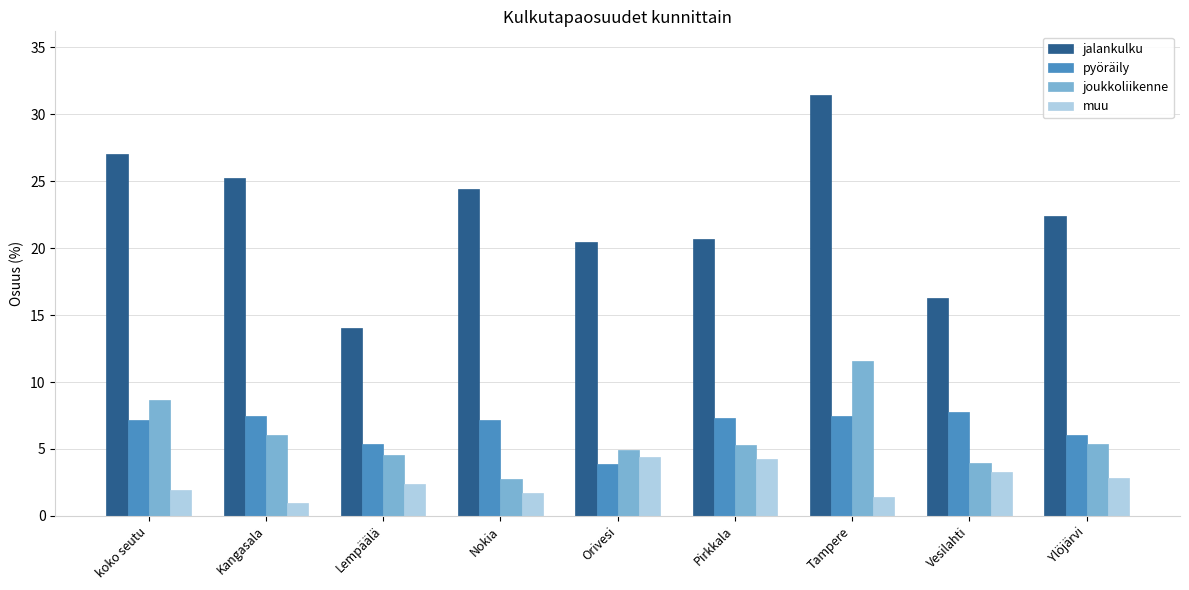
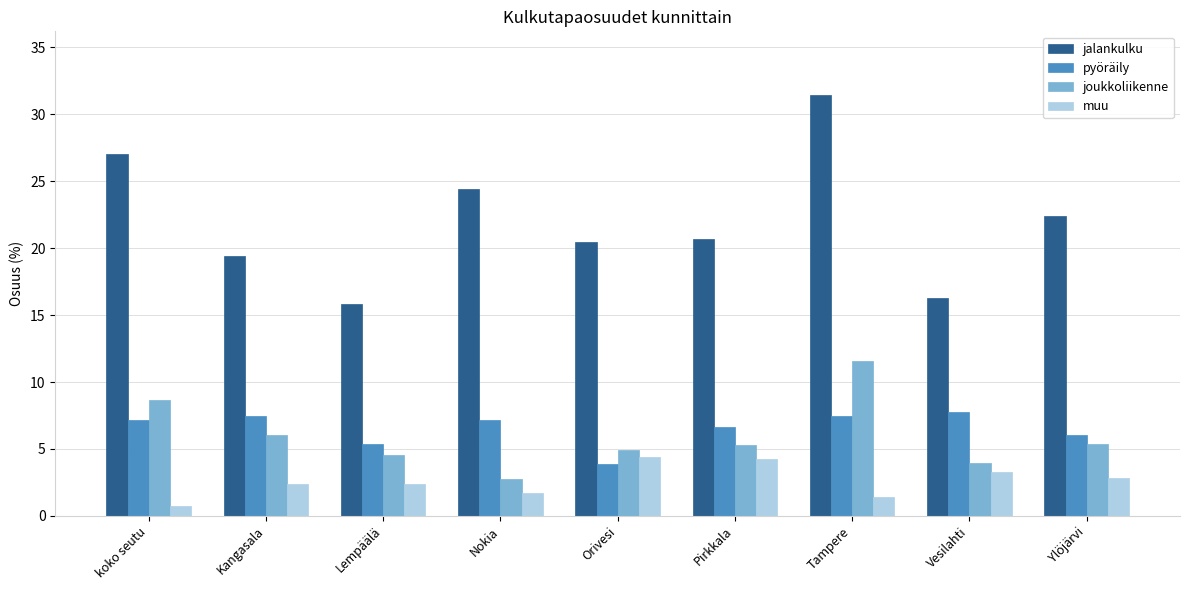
  {
    "jalankulku": {
      "koko seutu": 27.0,
-     "Kangasala": 25.3,
-     "Lempäälä": 14.1,
+     "Kangasala": 19.4,
+     "Lempäälä": 15.8,
      "Nokia": 24.4,
      "Orivesi": 20.5,
      "Pirkkala": 20.7,
      "Tampere": 31.5,
      "Vesilahti": 16.3,
      "Ylöjärvi": 22.4
    },
    "pyöräily": {
      "koko seutu": 7.1,
      "Kangasala": 7.5,
      "Lempäälä": 5.4,
      "Nokia": 7.2,
      "Orivesi": 3.9,
-     "Pirkkala": 7.3,
+     "Pirkkala": 6.7,
      "Tampere": 7.4,
      "Vesilahti": 7.7,
      "Ylöjärvi": 6.0
    },
    "joukkoliikenne": {
      "koko seutu": 8.7,
      "Kangasala": 6.1,
      "Lempäälä": 4.6,
      "Nokia": 2.7,
      "Orivesi": 4.9,
      "Pirkkala": 5.3,
      "Tampere": 11.6,
      "Vesilahti": 3.9,
      "Ylöjärvi": 5.4
    },
    "muu": {
-     "koko seutu": 1.9,
-     "Kangasala": 0.9,
+     "koko seutu": 0.8,
+     "Kangasala": 2.4,
      "Lempäälä": 2.4,
      "Nokia": 1.7,
      "Orivesi": 4.4,
      "Pirkkala": 4.2,
      "Tampere": 1.4,
      "Vesilahti": 3.2,
      "Ylöjärvi": 2.8
    }
  }
